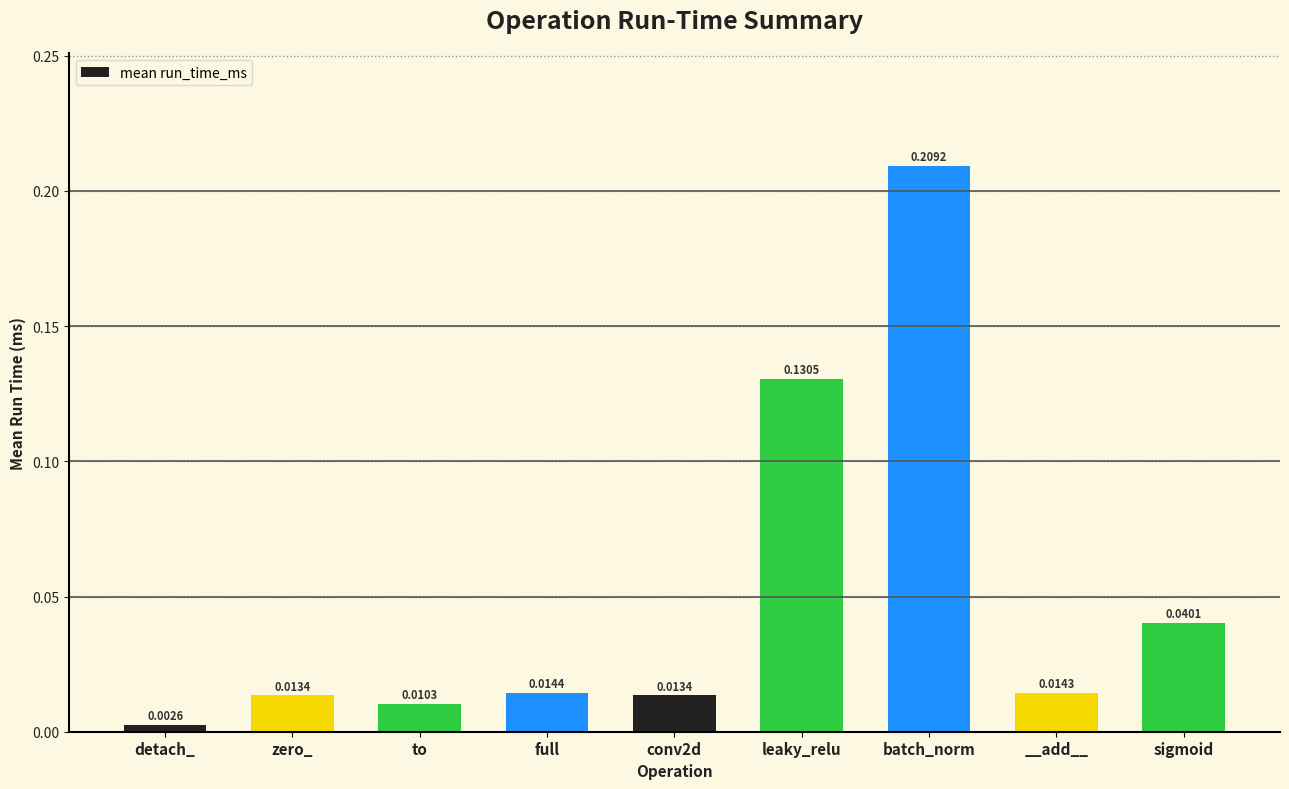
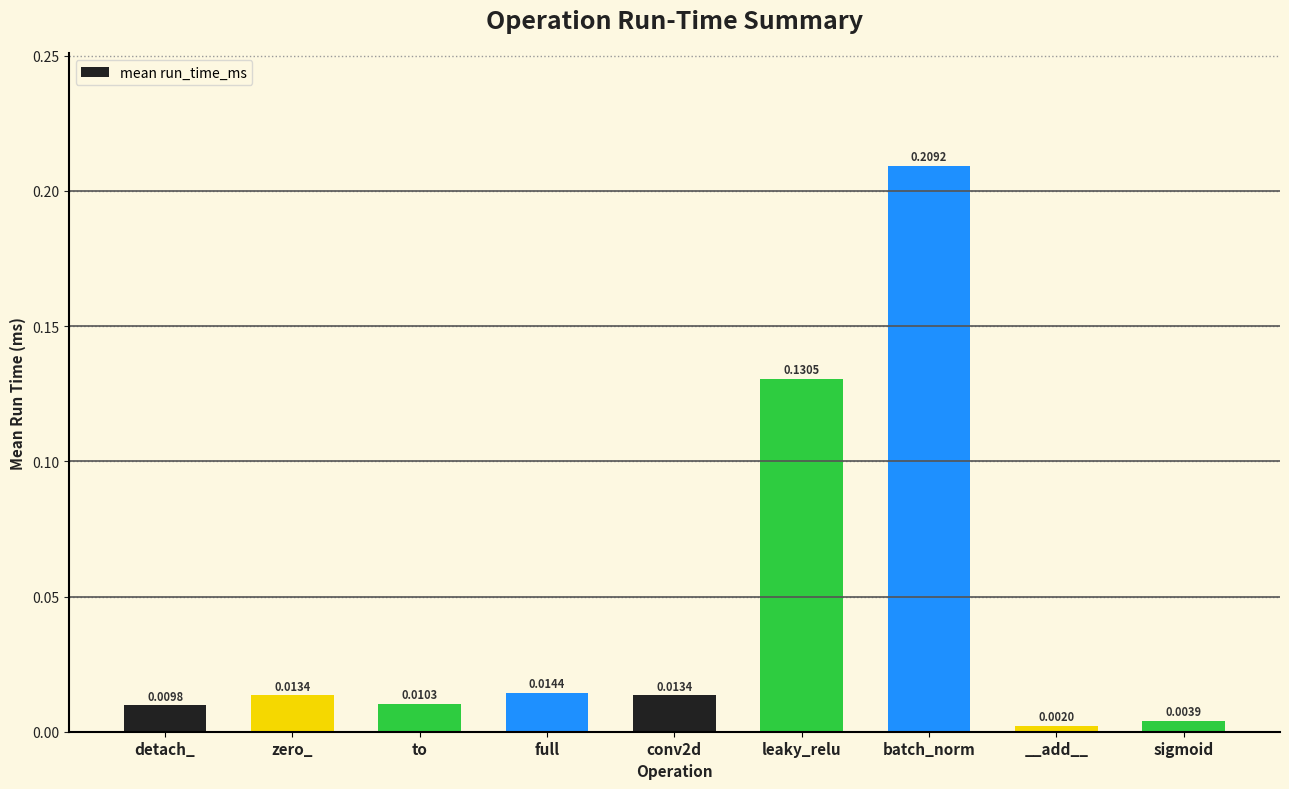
  {
-   "detach_": 0.0026,
+   "detach_": 0.0098,
    "zero_": 0.0134,
    "to": 0.0103,
    "full": 0.0144,
    "conv2d": 0.0134,
    "leaky_relu": 0.1305,
    "batch_norm": 0.2092,
-   "__add__": 0.0143,
-   "sigmoid": 0.0401
+   "__add__": 0.0020,
+   "sigmoid": 0.0039
  }
